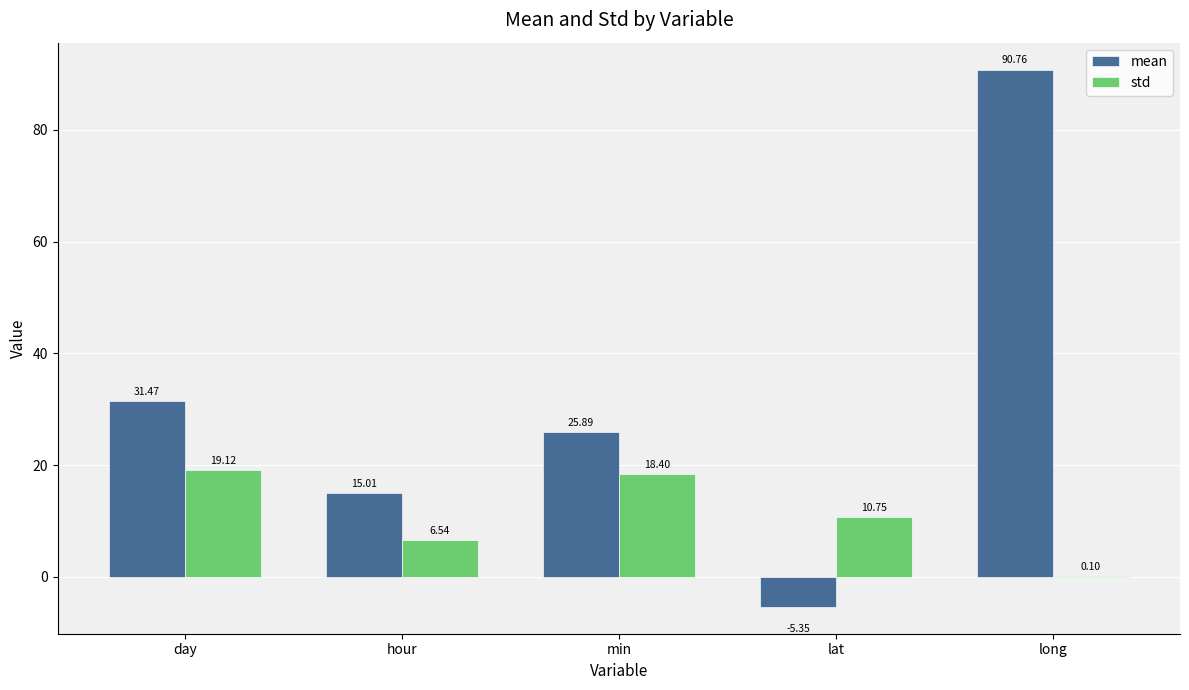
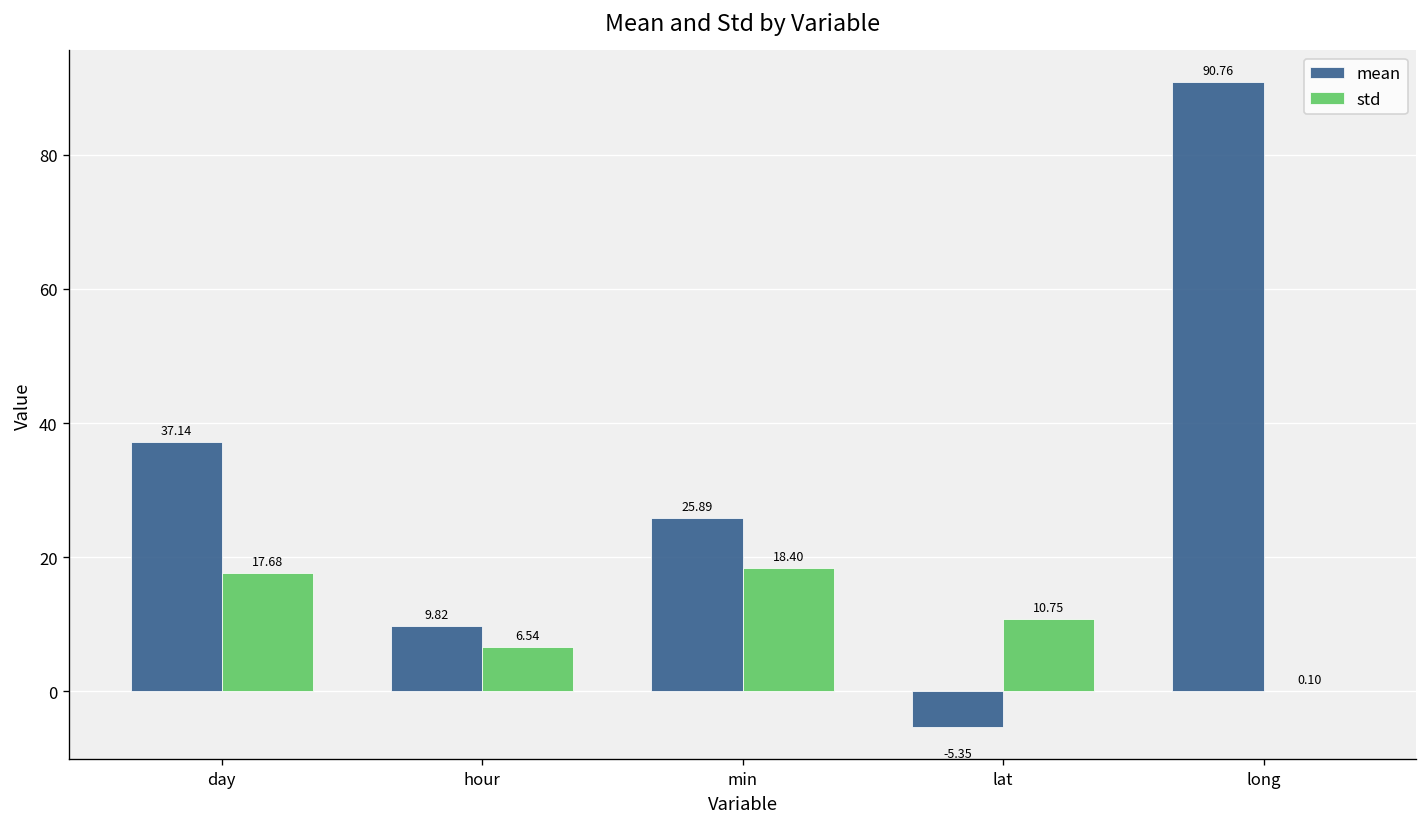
  {
    "mean": {
-     "day": 31.47,
-     "hour": 15.01,
+     "day": 37.14,
+     "hour": 9.82,
      "min": 25.89,
      "lat": -5.35,
      "long": 90.76
    },
    "std": {
-     "day": 19.12,
+     "day": 17.68,
      "hour": 6.54,
      "min": 18.40,
      "lat": 10.75,
      "long": 0.10
    }
  }
